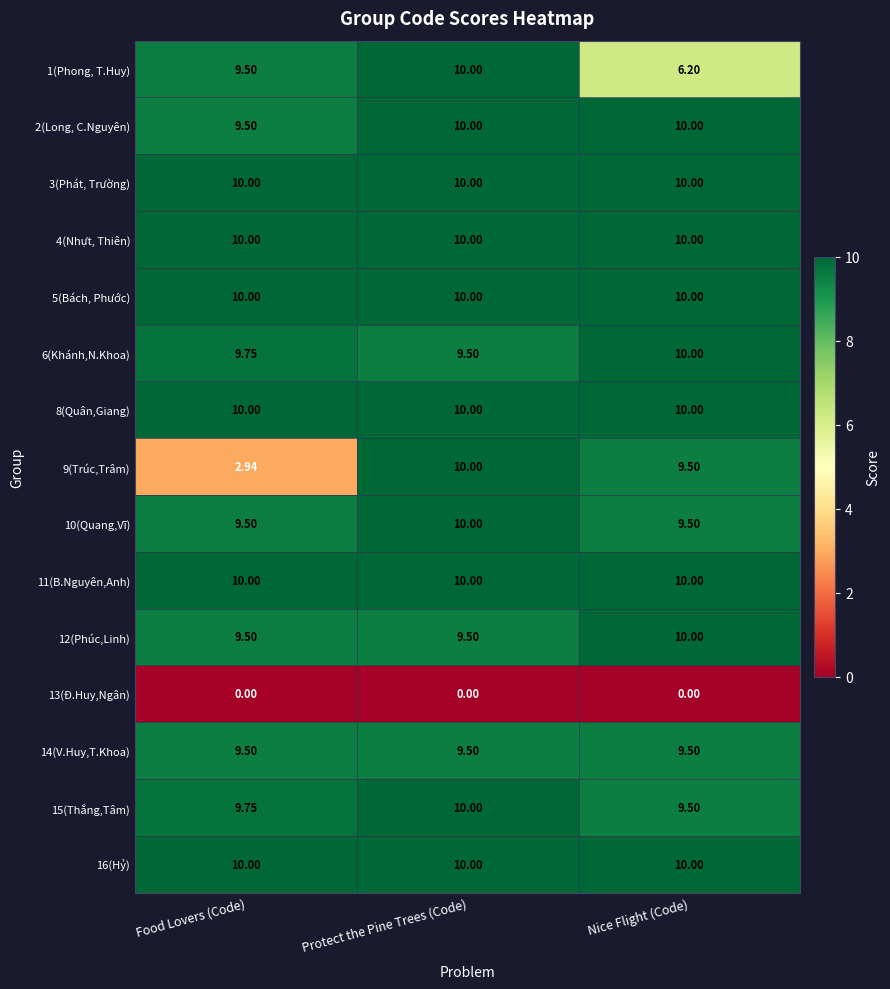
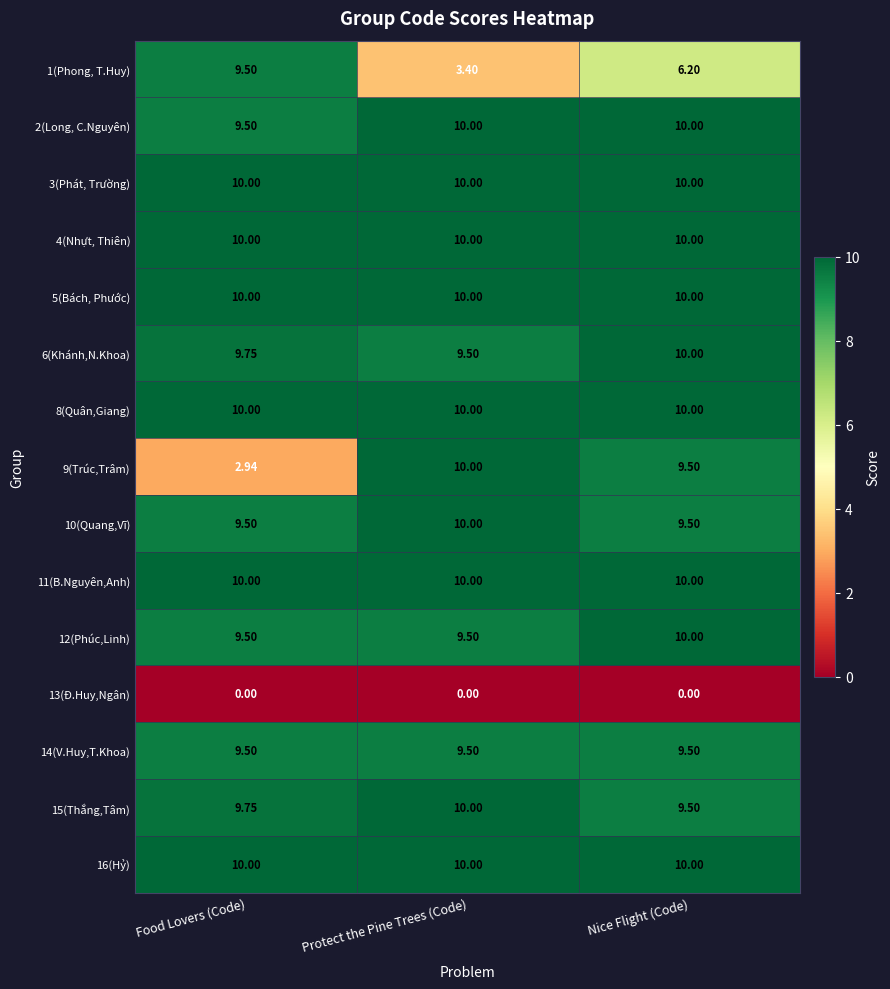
  {
    "1(Phong, T.Huy)": {
      "Food Lovers (Code)": 9.50,
-     "Protect the Pine Trees (Code)": 10.00,
+     "Protect the Pine Trees (Code)": 3.40,
      "Nice Flight (Code)": 6.20
    },
    "2(Long, C.Nguyên)": {
      "Food Lovers (Code)": 9.50,
      "Protect the Pine Trees (Code)": 10.00,
      "Nice Flight (Code)": 10.00
    },
    "3(Phát, Trường)": {
      "Food Lovers (Code)": 10.00,
      "Protect the Pine Trees (Code)": 10.00,
      "Nice Flight (Code)": 10.00
    },
    "4(Nhựt, Thiên)": {
      "Food Lovers (Code)": 10.00,
      "Protect the Pine Trees (Code)": 10.00,
      "Nice Flight (Code)": 10.00
    },
    "5(Bách, Phước)": {
      "Food Lovers (Code)": 10.00,
      "Protect the Pine Trees (Code)": 10.00,
      "Nice Flight (Code)": 10.00
    },
    "6(Khánh,N.Khoa)": {
      "Food Lovers (Code)": 9.75,
      "Protect the Pine Trees (Code)": 9.50,
      "Nice Flight (Code)": 10.00
    },
    "8(Quân,Giang)": {
      "Food Lovers (Code)": 10.00,
      "Protect the Pine Trees (Code)": 10.00,
      "Nice Flight (Code)": 10.00
    },
    "9(Trúc,Trâm)": {
      "Food Lovers (Code)": 2.94,
      "Protect the Pine Trees (Code)": 10.00,
      "Nice Flight (Code)": 9.50
    },
    "10(Quang,Vĩ)": {
      "Food Lovers (Code)": 9.50,
      "Protect the Pine Trees (Code)": 10.00,
      "Nice Flight (Code)": 9.50
    },
    "11(B.Nguyên,Anh)": {
      "Food Lovers (Code)": 10.00,
      "Protect the Pine Trees (Code)": 10.00,
      "Nice Flight (Code)": 10.00
    },
    "12(Phúc,Linh)": {
      "Food Lovers (Code)": 9.50,
      "Protect the Pine Trees (Code)": 9.50,
      "Nice Flight (Code)": 10.00
    },
    "13(Đ.Huy,Ngân)": {
      "Food Lovers (Code)": 0.00,
      "Protect the Pine Trees (Code)": 0.00,
      "Nice Flight (Code)": 0.00
    },
    "14(V.Huy,T.Khoa)": {
      "Food Lovers (Code)": 9.50,
      "Protect the Pine Trees (Code)": 9.50,
      "Nice Flight (Code)": 9.50
    },
    "15(Thắng,Tâm)": {
      "Food Lovers (Code)": 9.75,
      "Protect the Pine Trees (Code)": 10.00,
      "Nice Flight (Code)": 9.50
    },
    "16(Hỷ)": {
      "Food Lovers (Code)": 10.00,
      "Protect the Pine Trees (Code)": 10.00,
      "Nice Flight (Code)": 10.00
    }
  }
